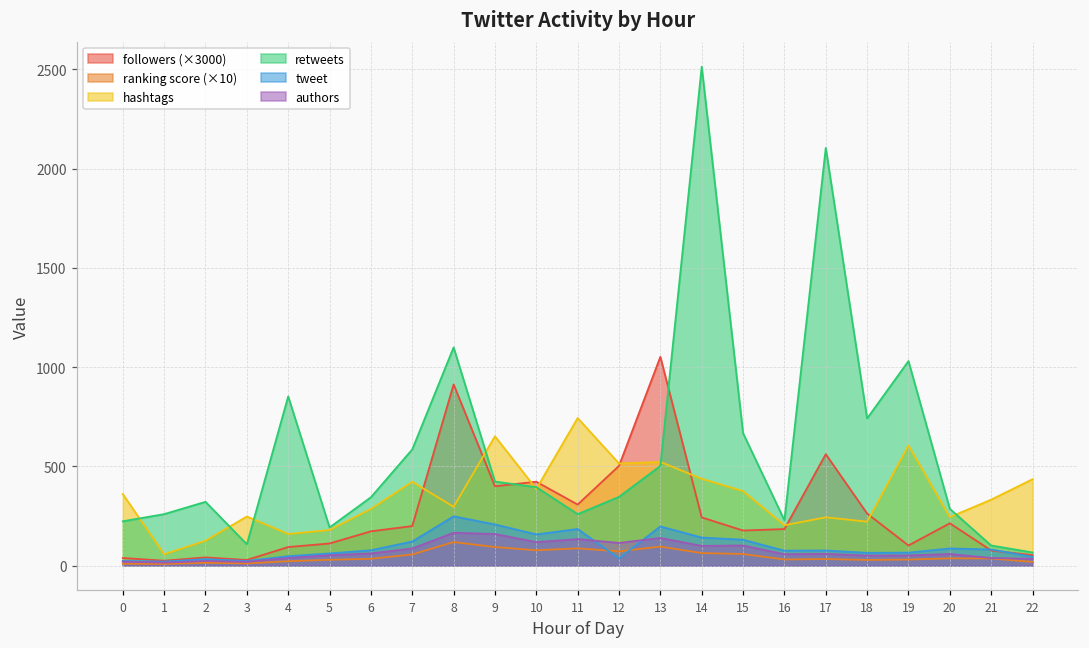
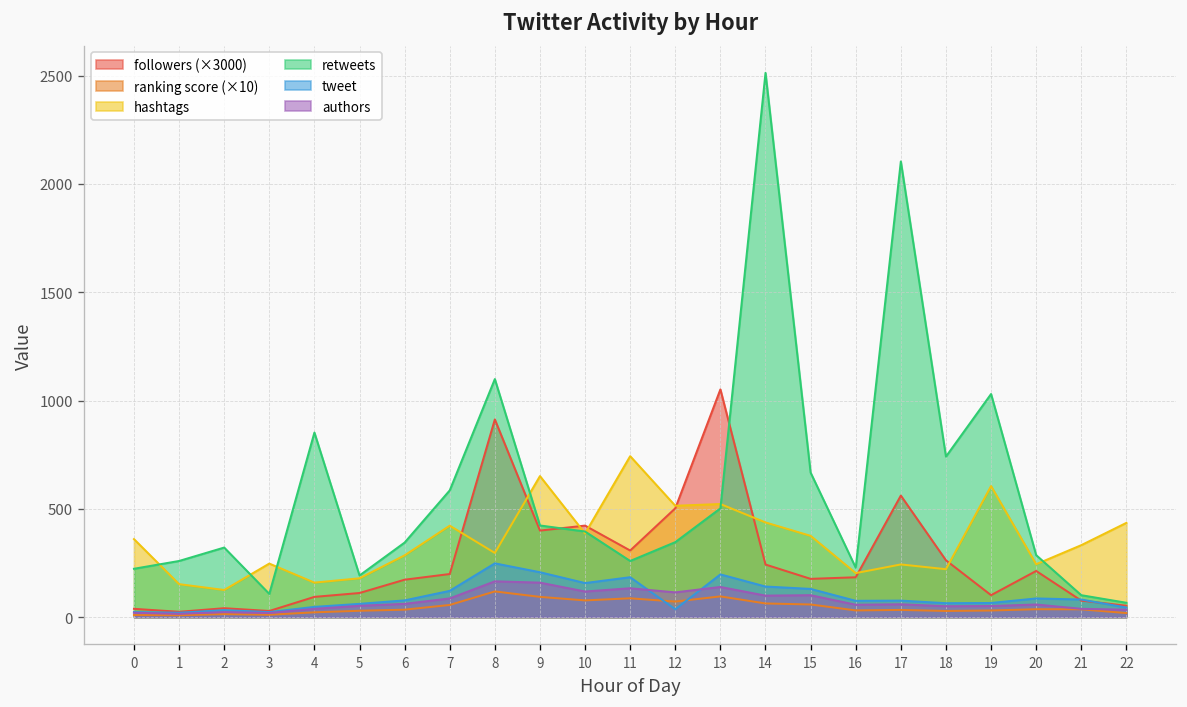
  {
    "hashtags": {
      "0": 360,
-     "1": 60,
+     "1": 150,
      "2": 130,
      "3": 250,
      "4": 160,
      "6": 290,
      "7": 420,
      "8": 300,
      "9": 650,
      "11": 740,
      "13": 520,
      "14": 440,
      "15": 380,
      "16": 200,
      "17": 240,
      "18": 220,
      "19": 610,
      "20": 240,
      "21": 330,
      "22": 440
    },
    "retweets": {
      "0": 220,
      "1": 260,
      "2": 320,
      "3": 110,
      "4": 850,
      "6": 340,
      "7": 590,
      "8": 1100,
      "9": 420,
      "11": 260,
      "12": 350,
      "13": 500,
      "14": 2510,
      "15": 670,
      "16": 230,
      "17": 2100,
      "18": 740,
      "19": 1030,
      "20": 290,
      "21": 100
    },
    "tweet": {
      "6": 80,
      "7": 120,
      "8": 250,
      "9": 210,
      "10": 160,
      "11": 180,
      "12": 40,
      "13": 200,
      "14": 140,
      "15": 130,
      "16": 80,
      "17": 80,
      "20": 90
    },
    "authors": {
      "6": 60,
      "7": 90,
      "8": 170,
      "9": 160,
      "10": 120,
      "11": 130,
      "12": 110,
      "13": 140,
      "14": 100,
      "15": 100,
      "16": 60,
      "17": 60,
      "20": 60
    }
  }
